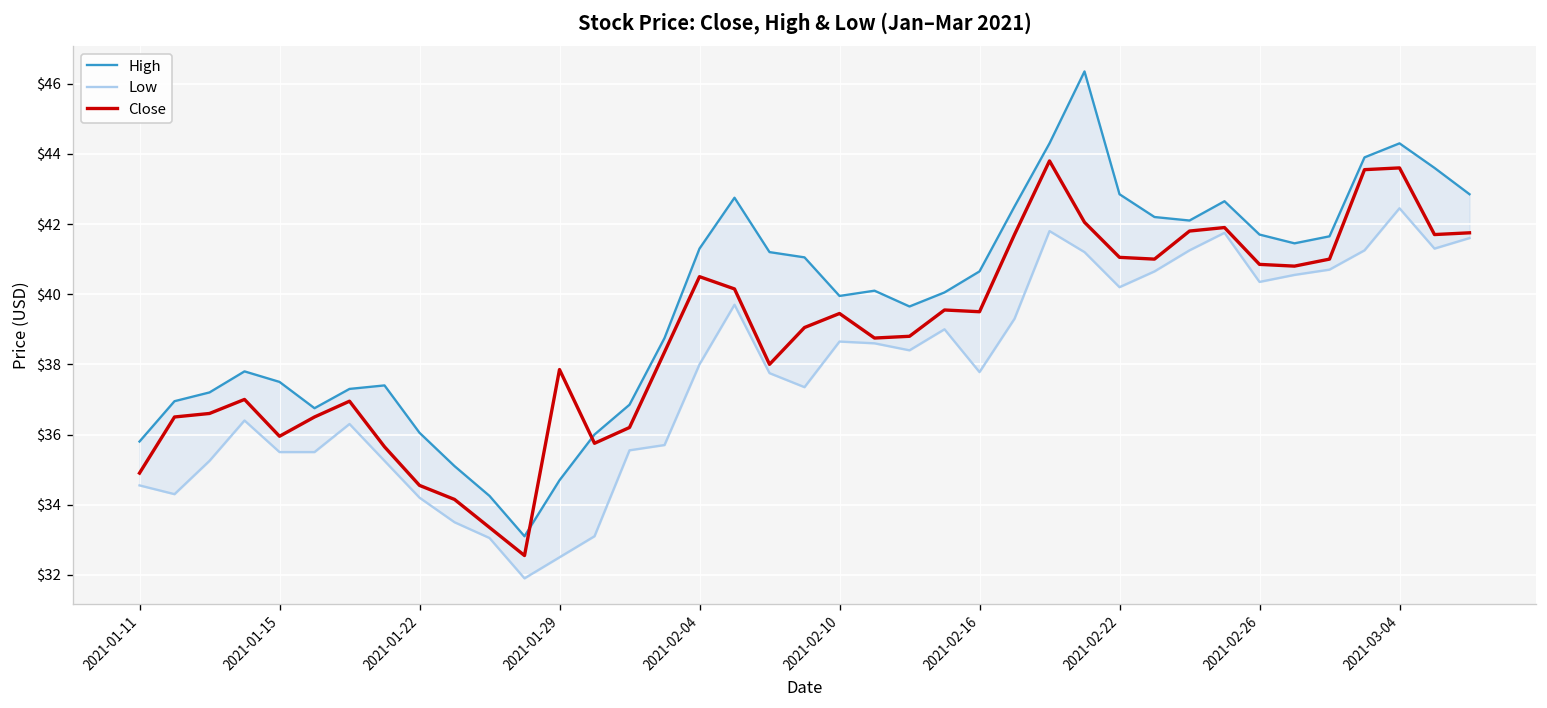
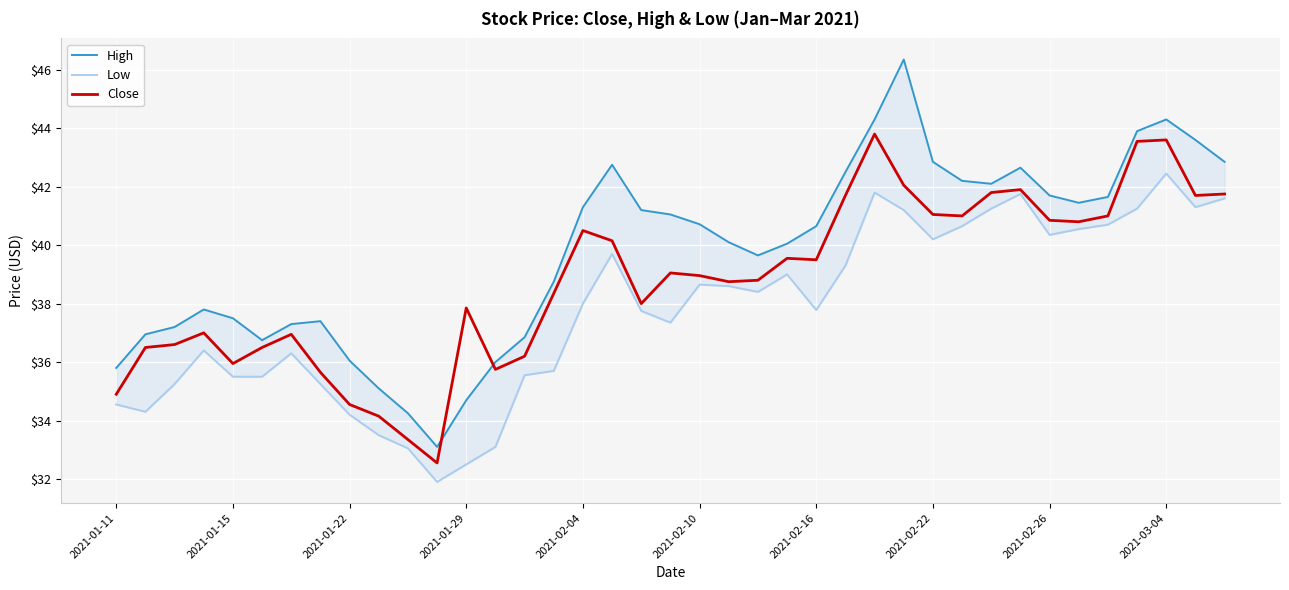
  {
    "High": {
      "2021-01-11": "$35.8",
      "2021-01-15": "$37.5",
      "2021-01-22": "$36.0",
      "2021-01-29": "$34.7",
      "2021-02-04": "$41.3",
-     "2021-02-10": "$40.0",
+     "2021-02-10": "$40.7",
      "2021-02-16": "$40.7",
      "2021-02-22": "$42.8",
      "2021-02-26": "$41.7",
      "2021-03-04": "$44.3"
    },
    "Low": {
      "2021-01-11": "$34.5",
      "2021-01-15": "$35.5",
      "2021-01-22": "$34.2",
      "2021-01-29": "$32.5",
      "2021-02-04": "$38.0",
      "2021-02-10": "$38.7",
      "2021-02-16": "$37.8",
      "2021-02-22": "$40.2",
      "2021-02-26": "$40.3",
      "2021-03-04": "$42.5"
    },
    "Close": {
      "2021-01-11": "$34.9",
      "2021-01-15": "$36.0",
      "2021-01-22": "$34.5",
      "2021-01-29": "$37.9",
      "2021-02-04": "$40.5",
-     "2021-02-10": "$39.5",
+     "2021-02-10": "$39.0",
      "2021-02-16": "$39.5",
      "2021-02-22": "$41.0",
      "2021-02-26": "$40.8",
      "2021-03-04": "$43.6"
    }
  }
